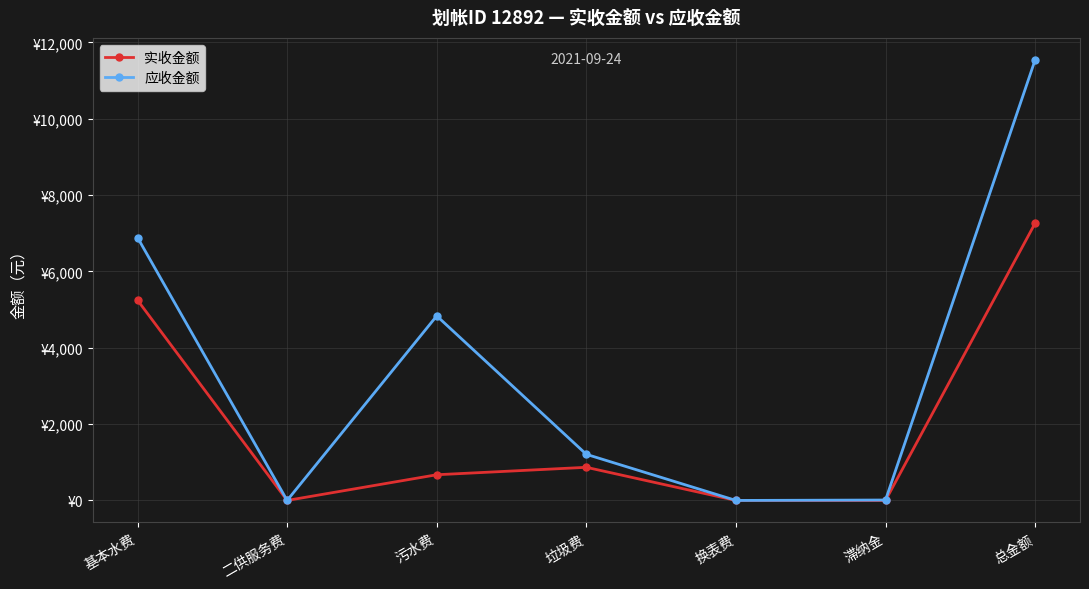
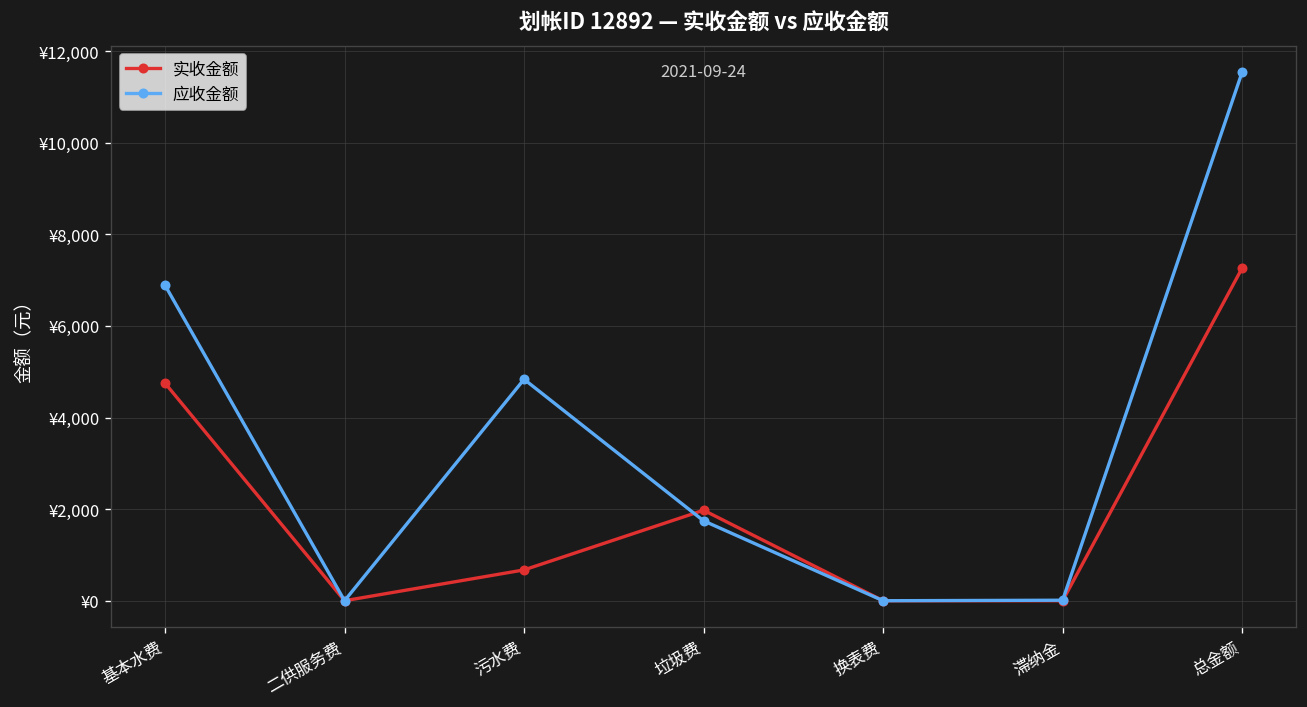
  {
    "实收金额": {
-     "基本水费": "¥5,200",
+     "基本水费": "¥4,700",
      "污水费": "¥700",
-     "垃圾费": "¥900",
+     "垃圾费": "¥2,000",
      "总金额": "¥7,300"
    },
    "应收金额": {
      "基本水费": "¥6,900",
      "污水费": "¥4,800",
-     "垃圾费": "¥1,200",
+     "垃圾费": "¥1,700",
      "总金额": "¥11,500"
    }
  }
